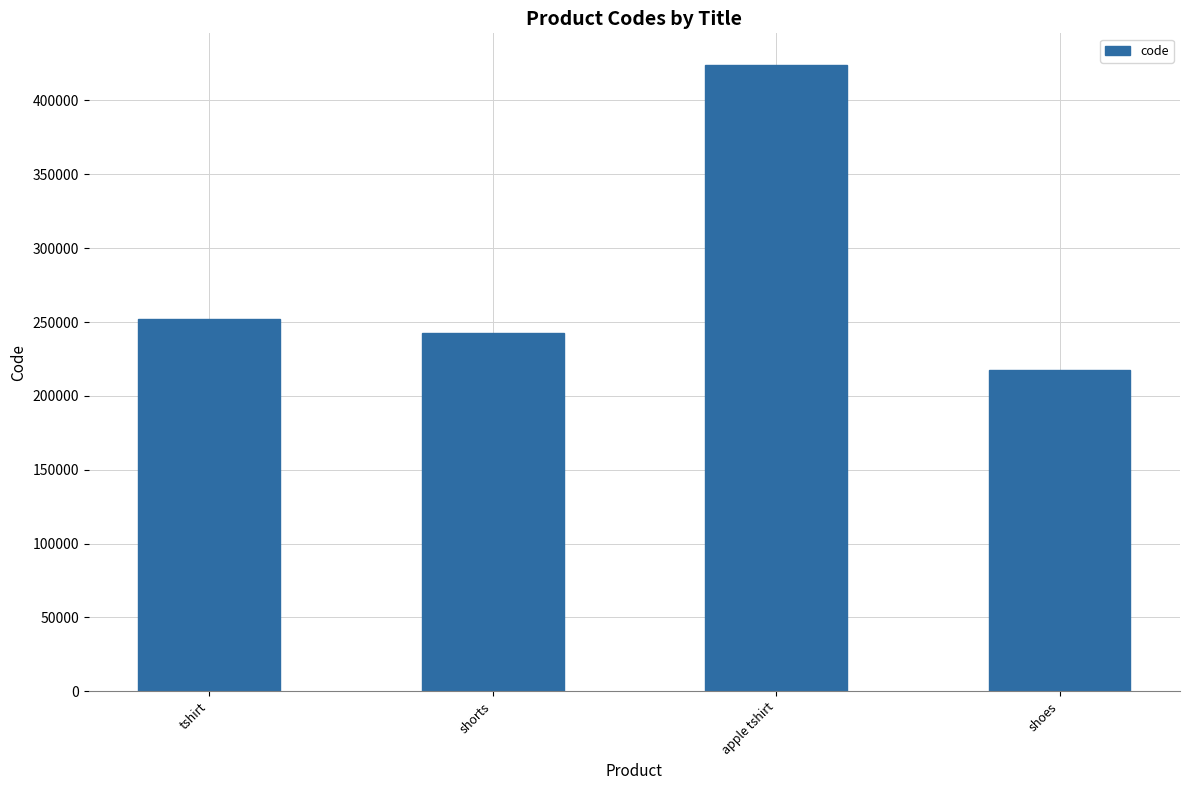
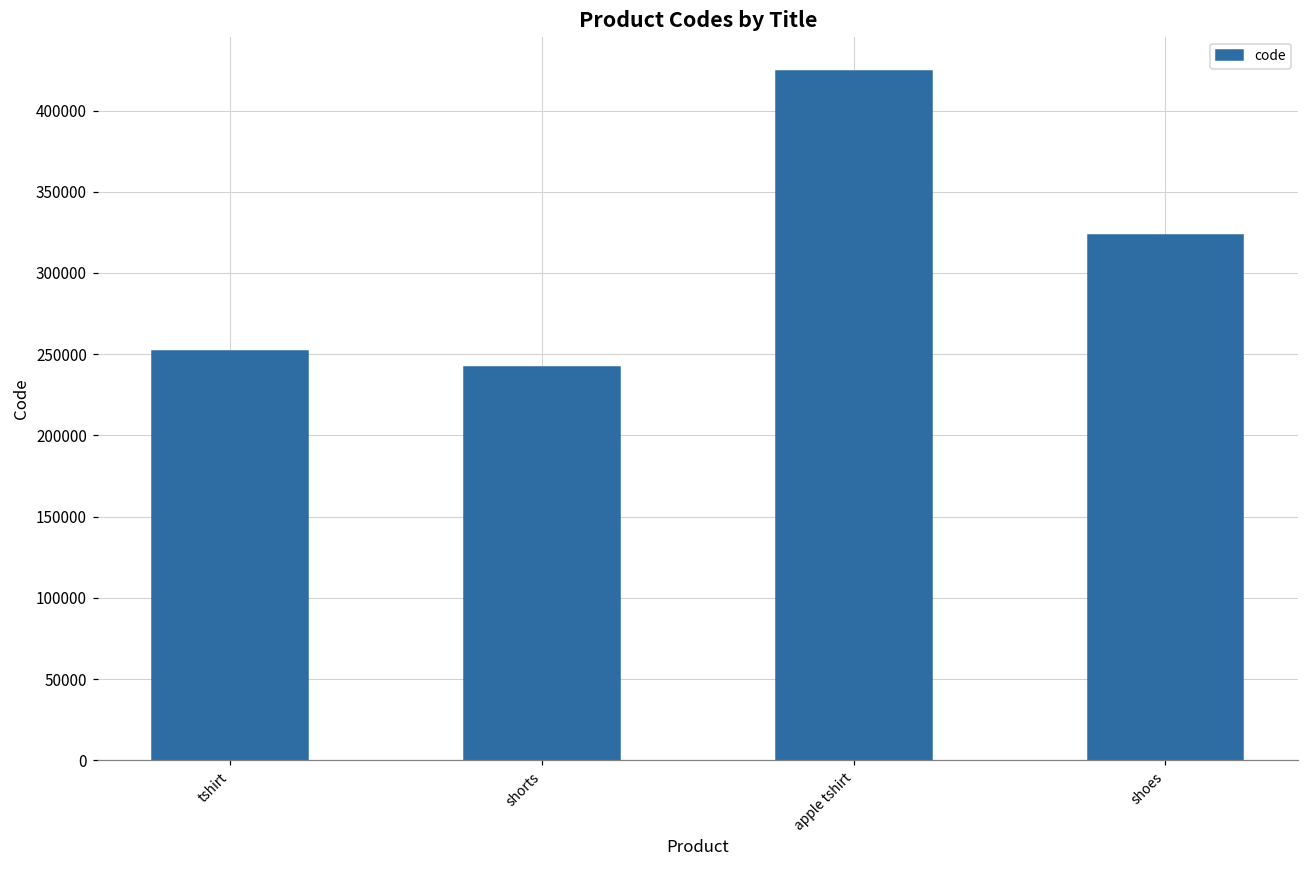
  {
    "tshirt": 252000,
    "shorts": 242000,
    "apple tshirt": 424000,
-   "shoes": 218000
+   "shoes": 323000
  }
